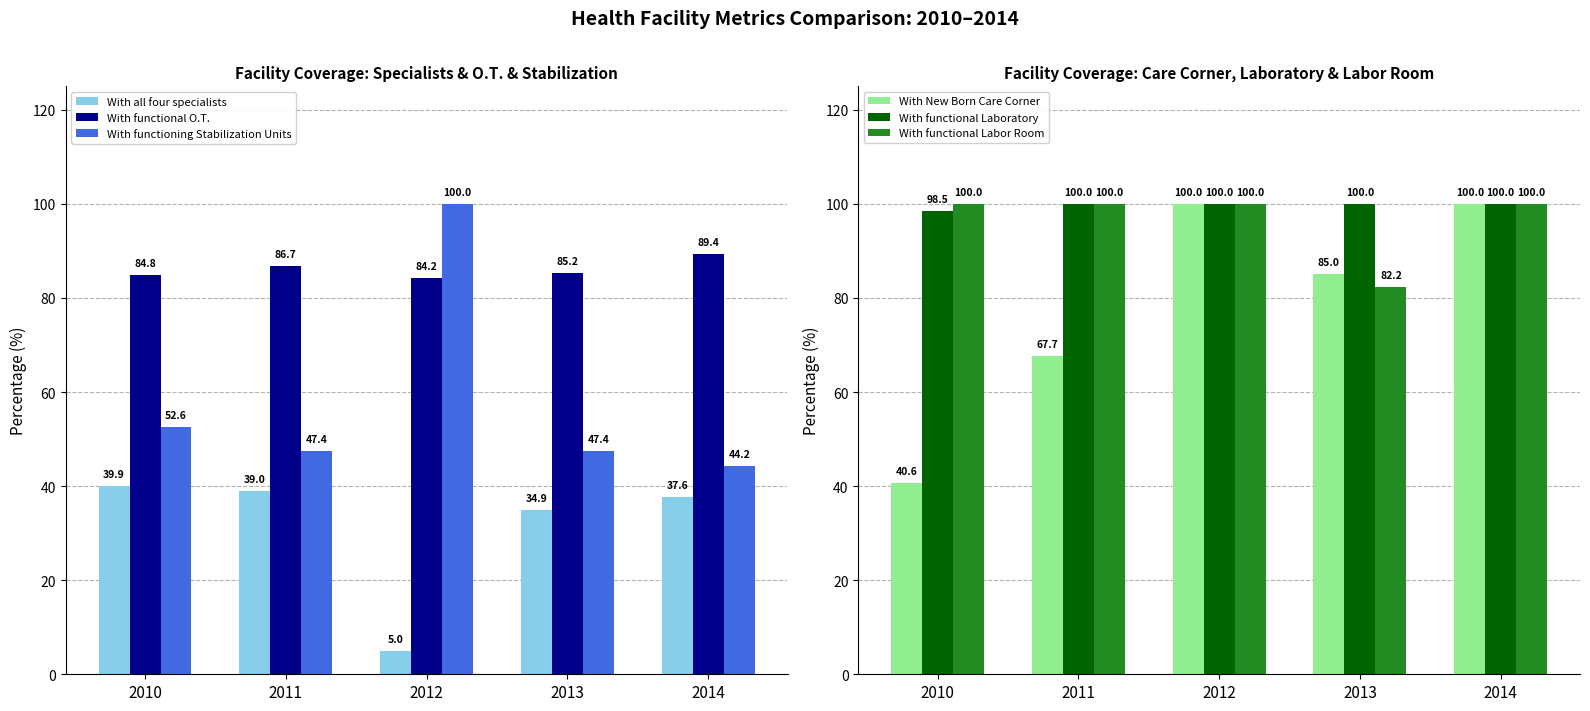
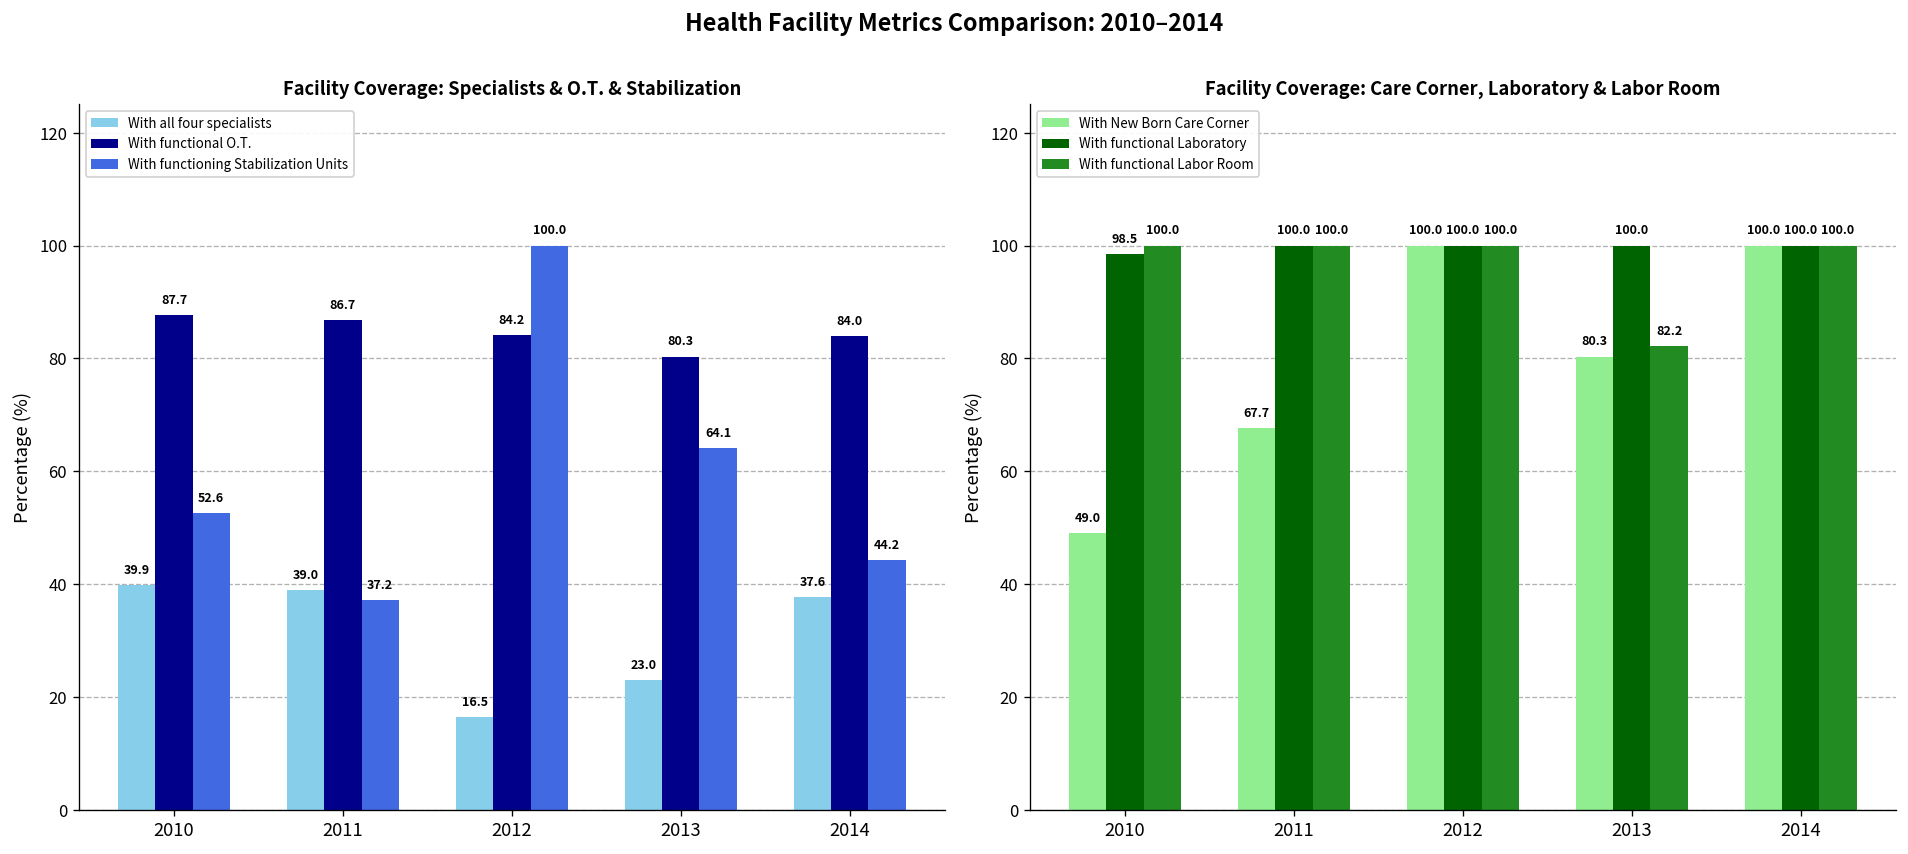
  {
    "Facility Coverage: Specialists & O.T. & Stabilization": {
      "With all four specialists": {
        "2010": 39.9,
        "2011": 39.0,
-       "2012": 5.0,
-       "2013": 34.9,
+       "2012": 16.5,
+       "2013": 23.0,
        "2014": 37.6
      },
      "With functional O.T.": {
-       "2010": 84.8,
+       "2010": 87.7,
        "2011": 86.7,
        "2012": 84.2,
-       "2013": 85.2,
-       "2014": 89.4
+       "2013": 80.3,
+       "2014": 84.0
      },
      "With functioning Stabilization Units": {
        "2010": 52.6,
-       "2011": 47.4,
+       "2011": 37.2,
        "2012": 100.0,
-       "2013": 47.4,
+       "2013": 64.1,
        "2014": 44.2
      }
    },
    "Facility Coverage: Care Corner, Laboratory & Labor Room": {
      "With New Born Care Corner": {
-       "2010": 40.6,
+       "2010": 49.0,
        "2011": 67.7,
        "2012": 100.0,
-       "2013": 85.0,
+       "2013": 80.3,
        "2014": 100.0
      },
      "With functional Laboratory": {
        "2010": 98.5,
        "2011": 100.0,
        "2012": 100.0,
        "2013": 100.0,
        "2014": 100.0
      },
      "With functional Labor Room": {
        "2010": 100.0,
        "2011": 100.0,
        "2012": 100.0,
        "2013": 82.2,
        "2014": 100.0
      }
    }
  }
